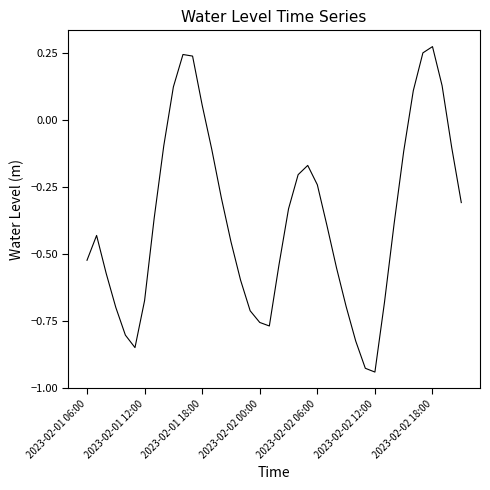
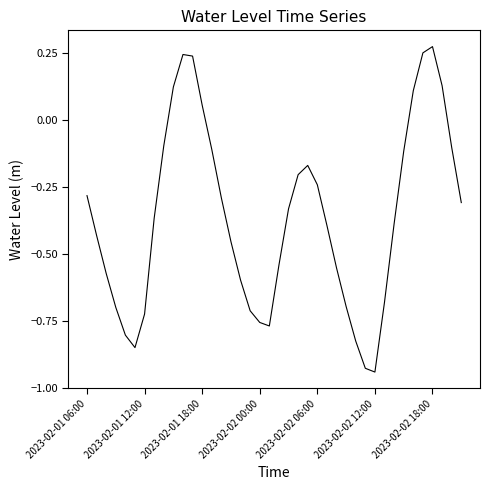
  {
-   "2023-02-01 06:00": -0.52,
-   "2023-02-01 12:00": -0.68,
+   "2023-02-01 06:00": -0.28,
+   "2023-02-01 12:00": -0.73,
    "2023-02-01 18:00": 0.06,
    "2023-02-02 00:00": -0.76,
    "2023-02-02 06:00": -0.24,
    "2023-02-02 12:00": -0.94,
    "2023-02-02 18:00": 0.27
  }
